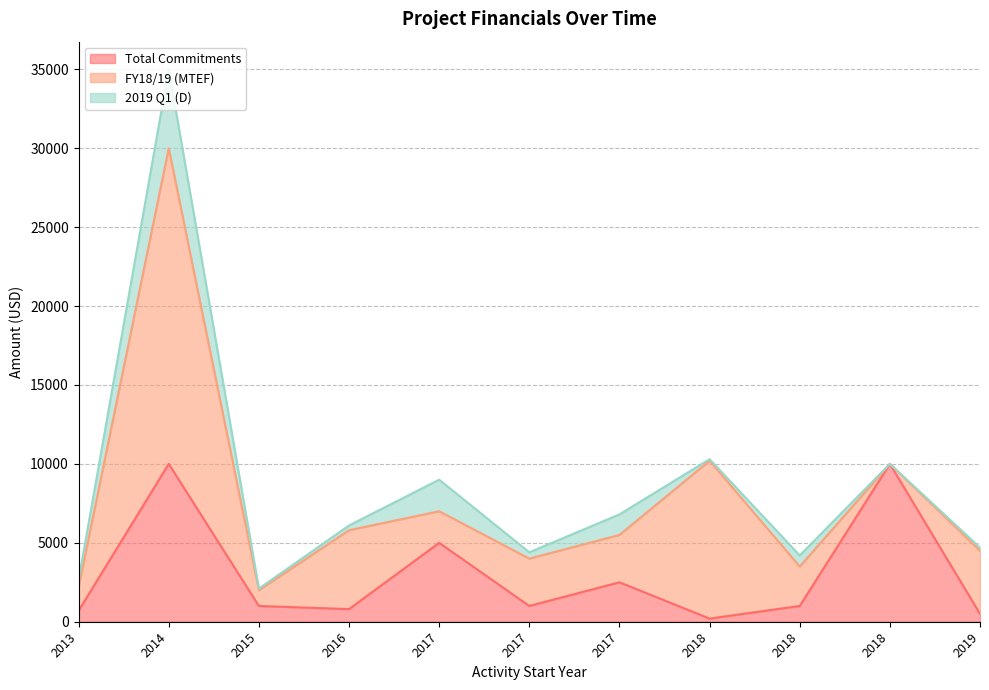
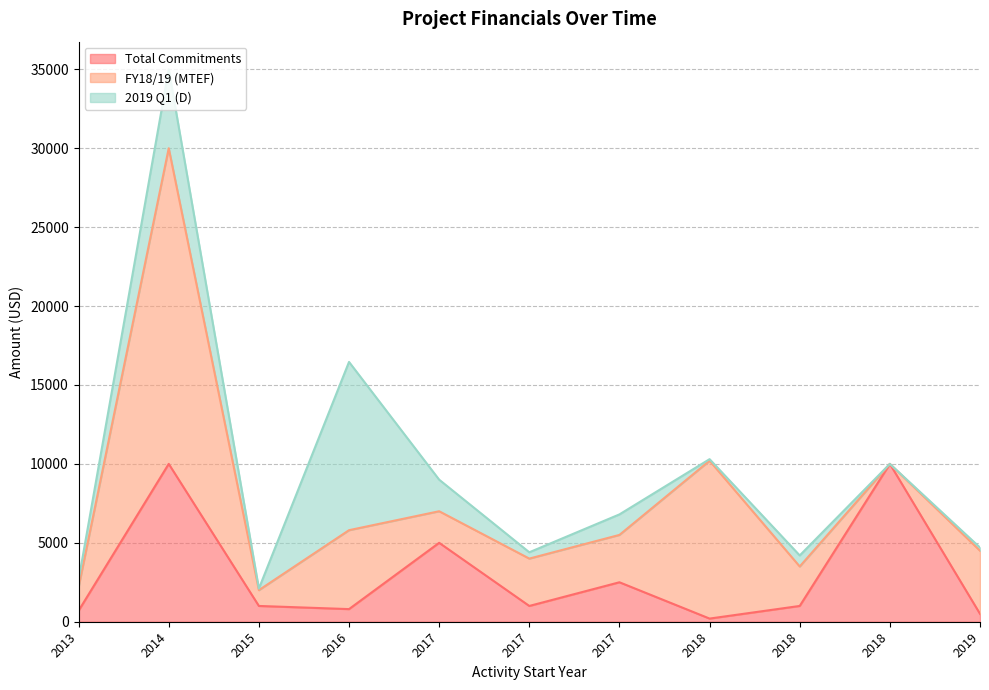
  {
    "2019 Q1 (D)": {
      "2013": 500,
-     "2016": 300,
+     "2016": 10700,
      "2019": 200
    }
  }
